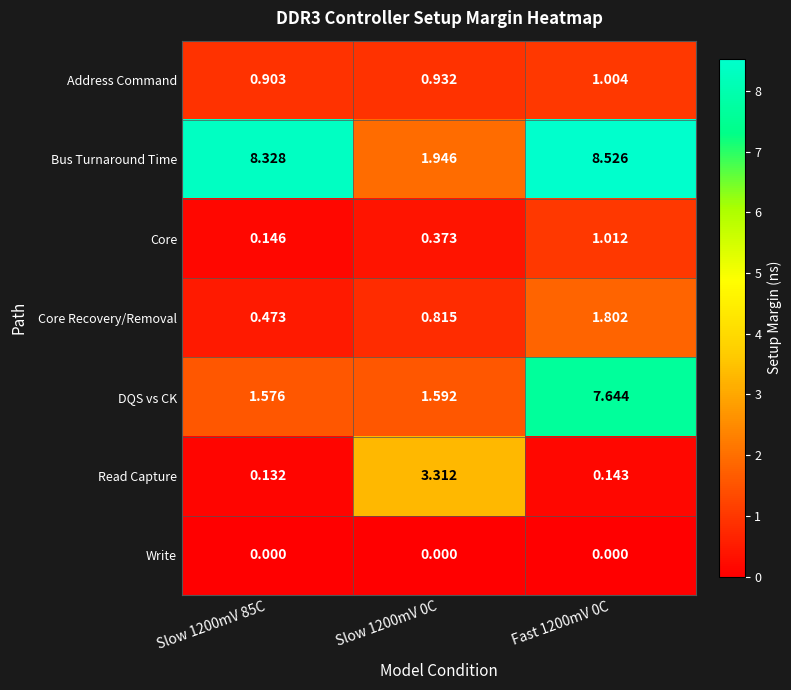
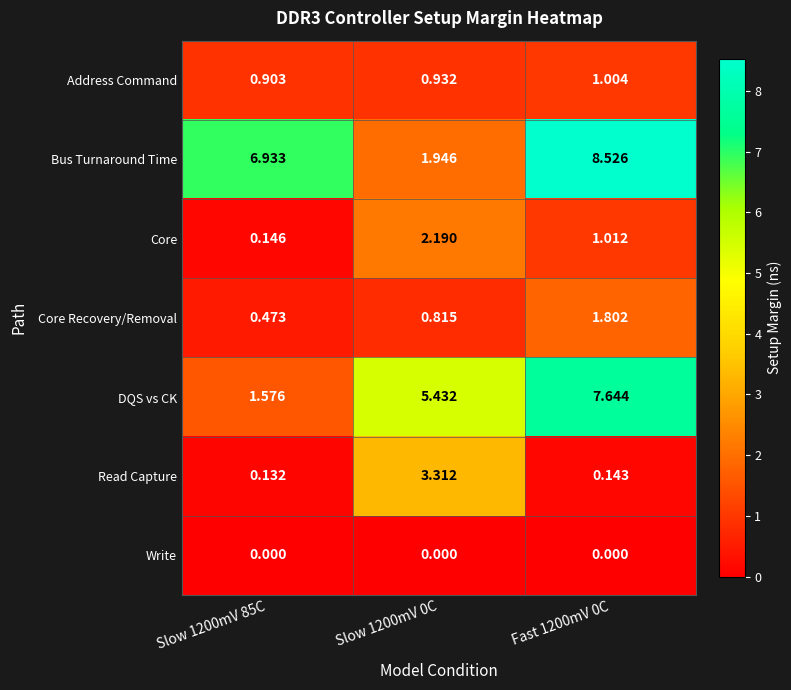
  {
    "Address Command": {
      "Slow 1200mV 85C": 0.903,
      "Slow 1200mV 0C": 0.932,
      "Fast 1200mV 0C": 1.004
    },
    "Bus Turnaround Time": {
-     "Slow 1200mV 85C": 8.328,
+     "Slow 1200mV 85C": 6.933,
      "Slow 1200mV 0C": 1.946,
      "Fast 1200mV 0C": 8.526
    },
    "Core": {
      "Slow 1200mV 85C": 0.146,
-     "Slow 1200mV 0C": 0.373,
+     "Slow 1200mV 0C": 2.190,
      "Fast 1200mV 0C": 1.012
    },
    "Core Recovery/Removal": {
      "Slow 1200mV 85C": 0.473,
      "Slow 1200mV 0C": 0.815,
      "Fast 1200mV 0C": 1.802
    },
    "DQS vs CK": {
      "Slow 1200mV 85C": 1.576,
-     "Slow 1200mV 0C": 1.592,
+     "Slow 1200mV 0C": 5.432,
      "Fast 1200mV 0C": 7.644
    },
    "Read Capture": {
      "Slow 1200mV 85C": 0.132,
      "Slow 1200mV 0C": 3.312,
      "Fast 1200mV 0C": 0.143
    },
    "Write": {
      "Slow 1200mV 85C": 0.000,
      "Slow 1200mV 0C": 0.000,
      "Fast 1200mV 0C": 0.000
    }
  }
